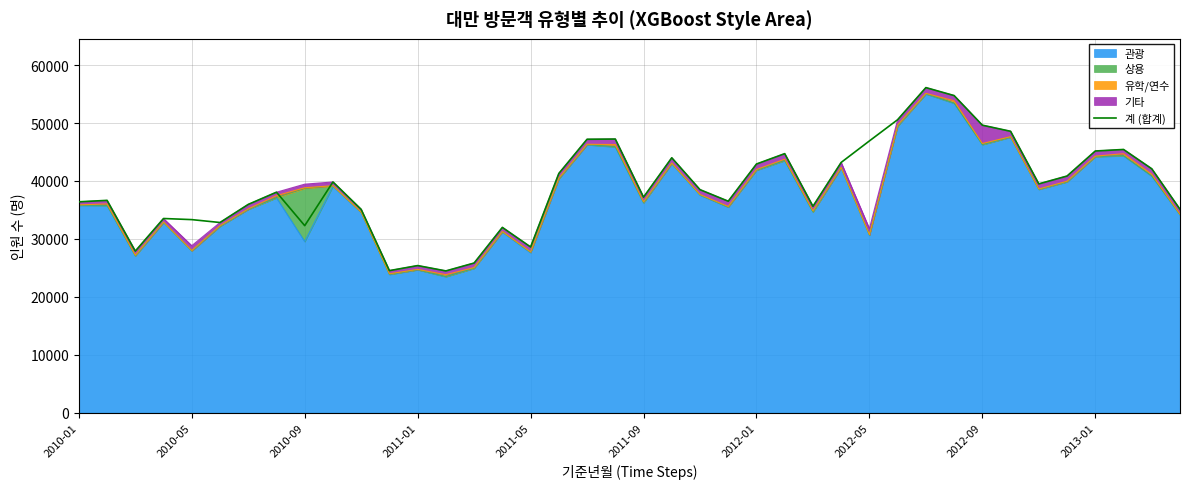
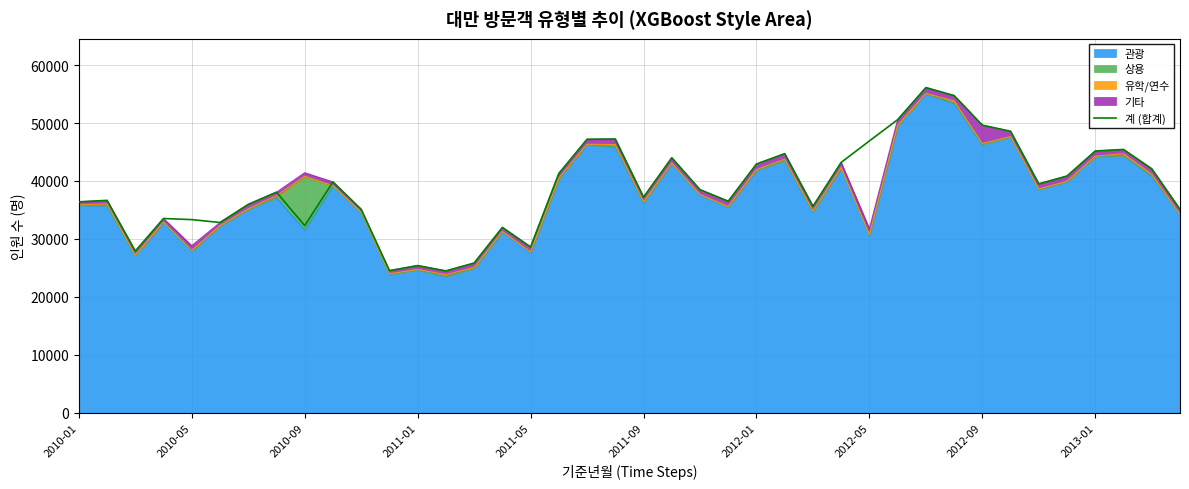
  {
    "관광": {
-     "2010-09": 30000
+     "2010-09": 32000
    },
    "기타": {
      "2010-05": 1000,
      "2010-09": 1000,
      "2012-05": 1000
    },
    "계 (합계)": {
      "2010-05": 33000,
      "2010-09": 32000,
      "2012-05": 47000
    }
  }
